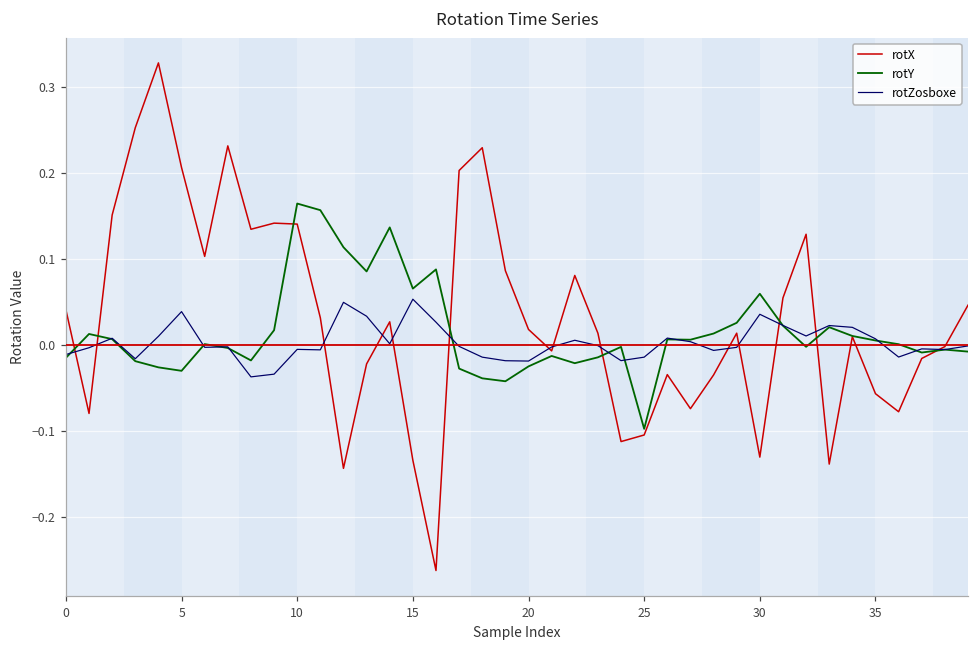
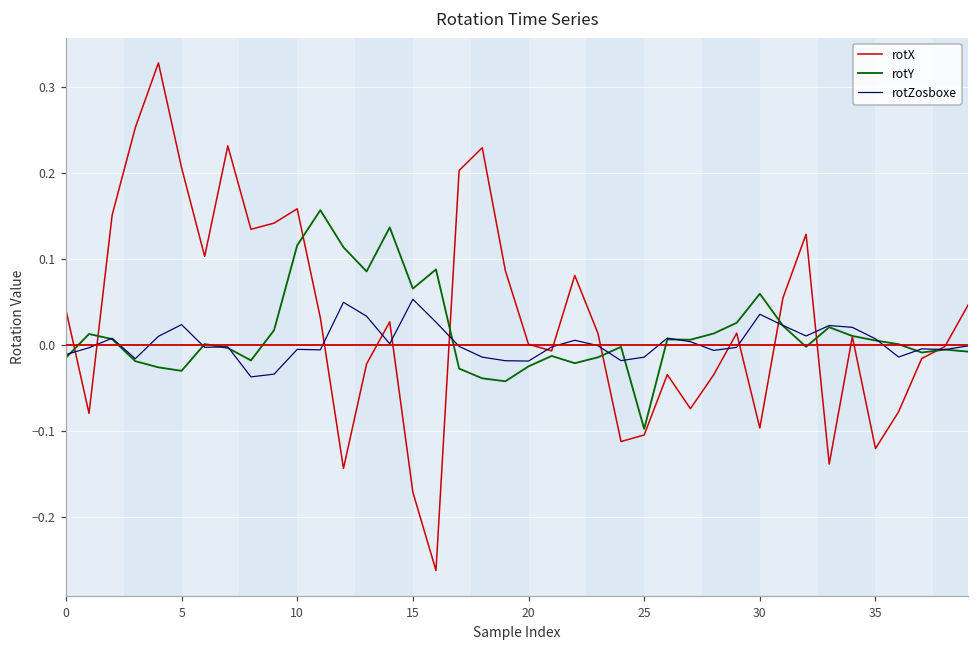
  {
    "rotX": {
      "0": 0.04,
      "5": 0.21,
-     "10": 0.14,
-     "15": -0.13,
-     "20": 0.02,
+     "10": 0.16,
+     "15": -0.17,
+     "20": 0.00,
      "25": -0.10,
-     "30": -0.13,
-     "35": -0.06
+     "30": -0.10,
+     "35": -0.12
    },
    "rotY": {
      "0": -0.01,
      "5": -0.03,
-     "10": 0.16,
+     "10": 0.12,
      "15": 0.07,
      "20": -0.02,
      "25": -0.10,
      "30": 0.06
    },
    "rotZosboxe": {
      "0": -0.01,
-     "5": 0.04,
+     "5": 0.02,
      "10": 0.00,
      "15": 0.05,
      "20": -0.02,
      "25": -0.01,
      "30": 0.04
    }
  }
